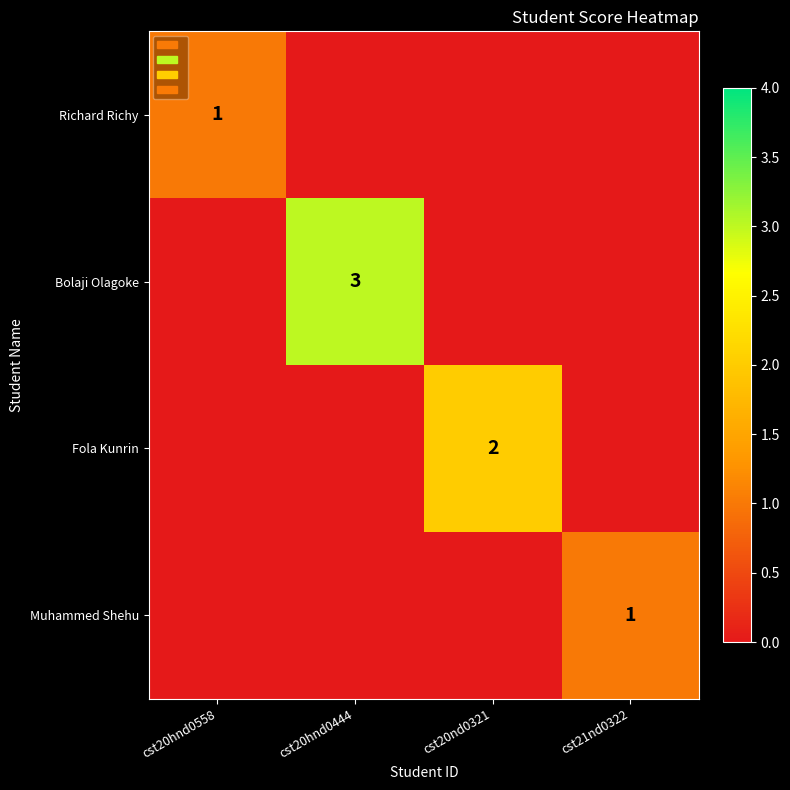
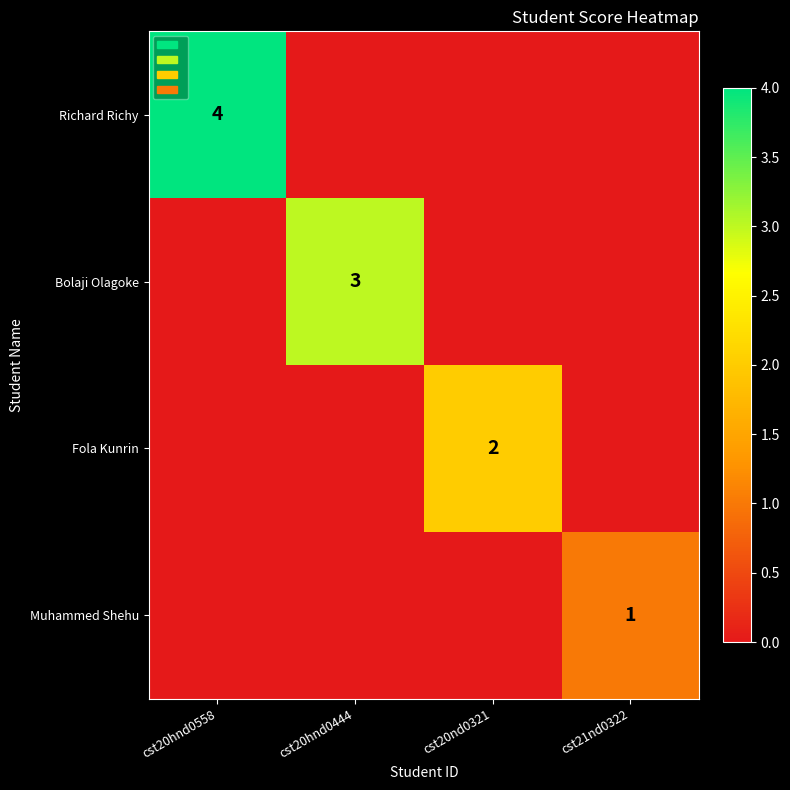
  {
    "Richard Richy": {
-     "cst20hnd0558": 1
+     "cst20hnd0558": 4
    },
    "Bolaji Olagoke": {
      "cst20hnd0444": 3
    },
    "Fola Kunrin": {
      "cst20nd0321": 2
    },
    "Muhammed Shehu": {
      "cst21nd0322": 1
    }
  }
